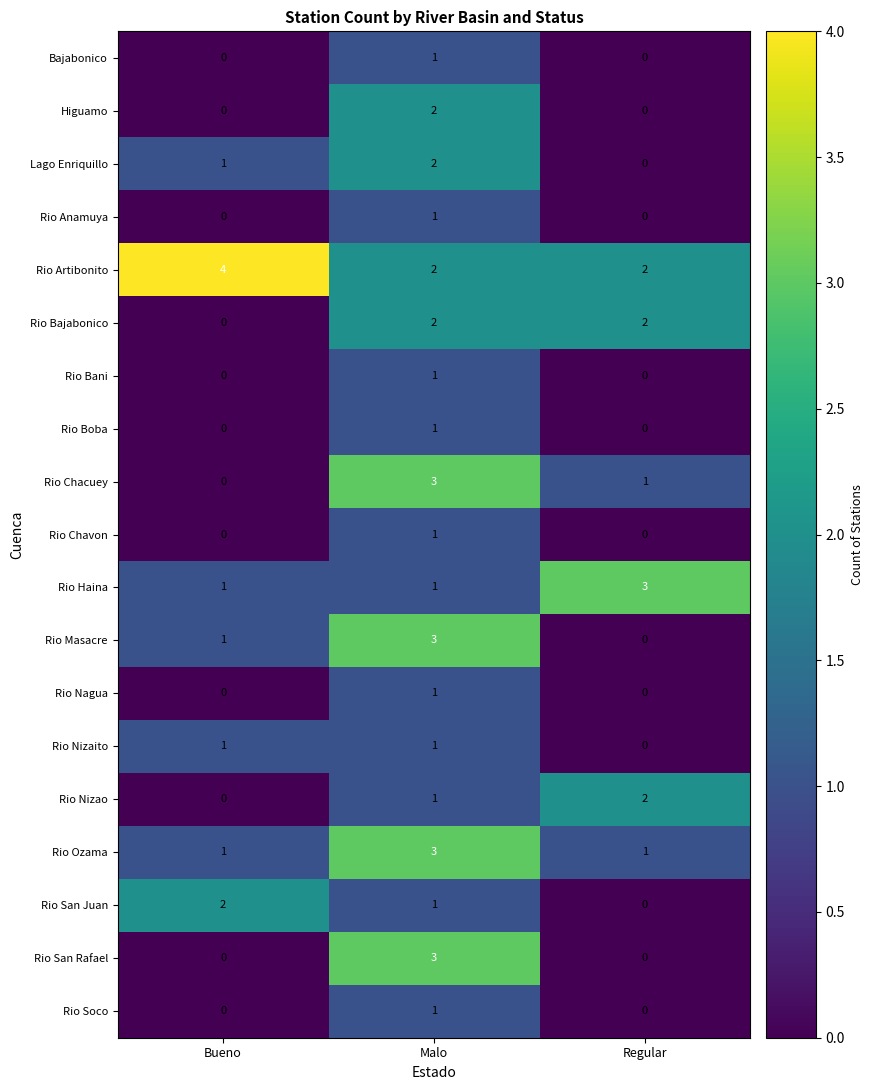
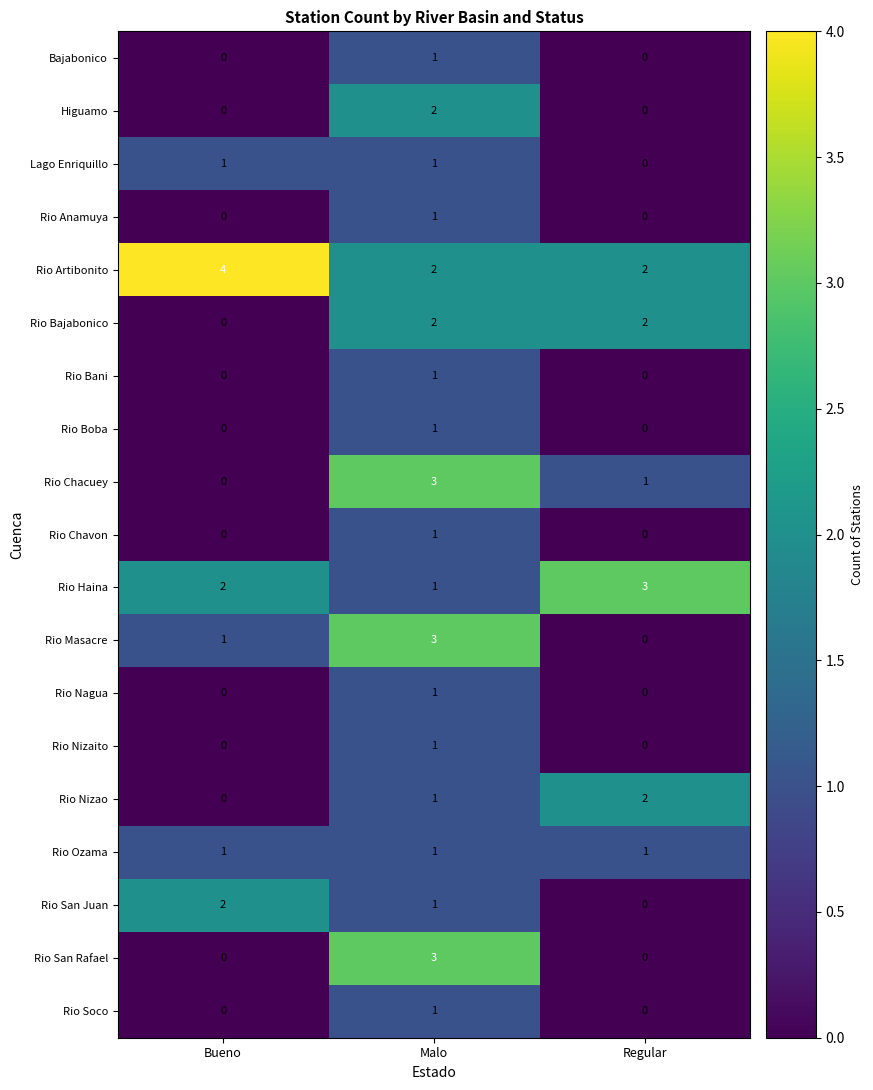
  {
    "Bajabonico": {
      "Bueno": 0,
      "Malo": 1,
      "Regular": 0
    },
    "Higuamo": {
      "Bueno": 0,
      "Malo": 2,
      "Regular": 0
    },
    "Lago Enriquillo": {
      "Bueno": 1,
-     "Malo": 2,
+     "Malo": 1,
      "Regular": 0
    },
    "Rio Anamuya": {
      "Bueno": 0,
      "Malo": 1,
      "Regular": 0
    },
    "Rio Artibonito": {
      "Bueno": 4,
      "Malo": 2,
      "Regular": 2
    },
    "Rio Bajabonico": {
      "Bueno": 0,
      "Malo": 2,
      "Regular": 2
    },
    "Rio Bani": {
      "Bueno": 0,
      "Malo": 1,
      "Regular": 0
    },
    "Rio Boba": {
      "Bueno": 0,
      "Malo": 1,
      "Regular": 0
    },
    "Rio Chacuey": {
      "Bueno": 0,
      "Malo": 3,
      "Regular": 1
    },
    "Rio Chavon": {
      "Bueno": 0,
      "Malo": 1,
      "Regular": 0
    },
    "Rio Haina": {
-     "Bueno": 1,
+     "Bueno": 2,
      "Malo": 1,
      "Regular": 3
    },
    "Rio Masacre": {
      "Bueno": 1,
      "Malo": 3,
      "Regular": 0
    },
    "Rio Nagua": {
      "Bueno": 0,
      "Malo": 1,
      "Regular": 0
    },
    "Rio Nizaito": {
-     "Bueno": 1,
+     "Bueno": 0,
      "Malo": 1,
      "Regular": 0
    },
    "Rio Nizao": {
      "Bueno": 0,
      "Malo": 1,
      "Regular": 2
    },
    "Rio Ozama": {
      "Bueno": 1,
-     "Malo": 3,
+     "Malo": 1,
      "Regular": 1
    },
    "Rio San Juan": {
      "Bueno": 2,
      "Malo": 1,
      "Regular": 0
    },
    "Rio San Rafael": {
      "Bueno": 0,
      "Malo": 3,
      "Regular": 0
    },
    "Rio Soco": {
      "Bueno": 0,
      "Malo": 1,
      "Regular": 0
    }
  }
